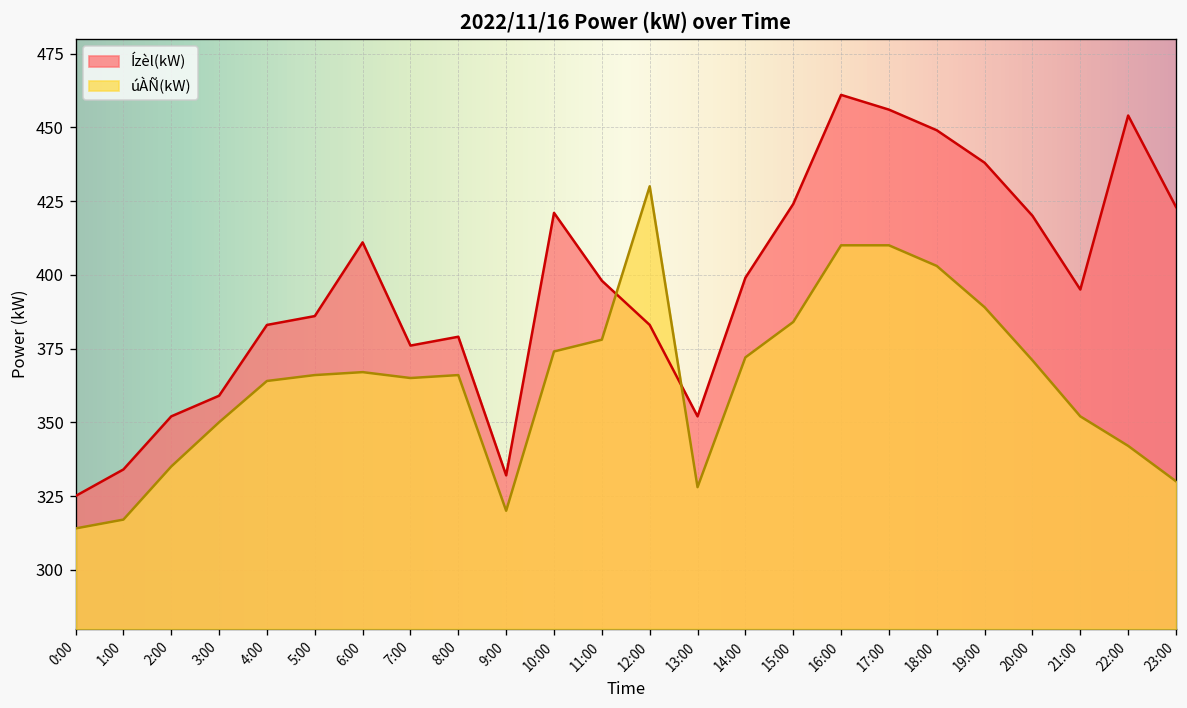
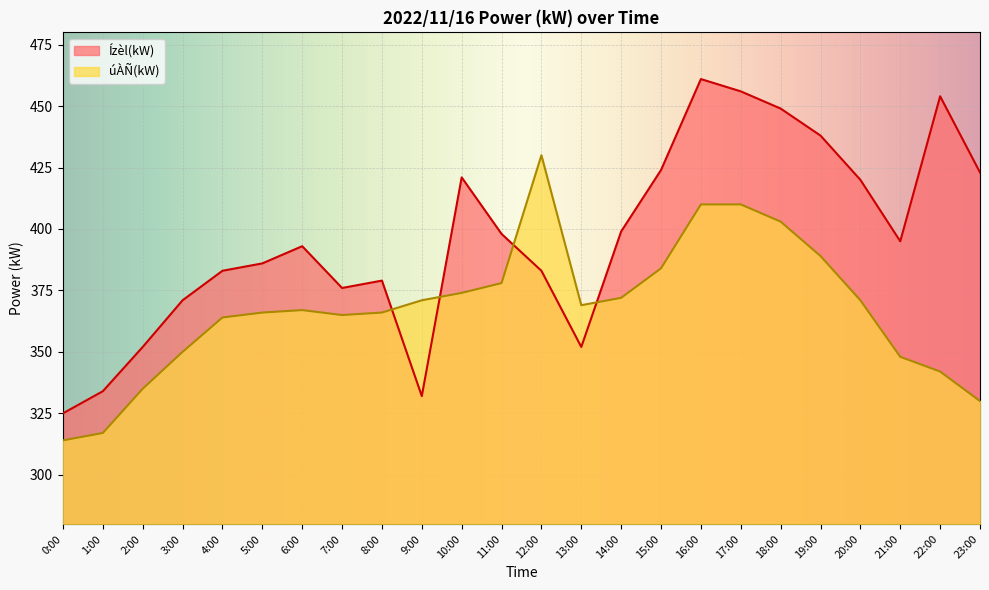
  {
    "Ízèl(kW)": {
      "0:00": 325,
      "1:00": 334,
      "2:00": 352,
-     "3:00": 359,
+     "3:00": 371,
      "4:00": 383,
      "5:00": 386,
-     "6:00": 411,
+     "6:00": 393,
      "7:00": 376,
      "8:00": 379,
      "9:00": 332,
      "10:00": 421,
      "11:00": 398,
      "12:00": 383,
      "13:00": 352,
      "14:00": 399,
      "15:00": 424,
      "16:00": 461,
      "17:00": 456,
      "18:00": 449,
      "19:00": 438,
      "20:00": 420,
      "21:00": 395,
      "22:00": 454,
      "23:00": 423
    },
    "úÀÑ(kW)": {
      "0:00": 314,
      "1:00": 317,
      "2:00": 335,
      "3:00": 350,
      "4:00": 364,
      "5:00": 366,
      "6:00": 367,
      "7:00": 365,
      "8:00": 366,
-     "9:00": 320,
+     "9:00": 371,
      "10:00": 374,
      "11:00": 378,
      "12:00": 430,
-     "13:00": 328,
+     "13:00": 369,
      "14:00": 372,
      "15:00": 384,
      "16:00": 410,
      "17:00": 410,
      "18:00": 403,
      "19:00": 389,
      "20:00": 371,
-     "21:00": 352,
+     "21:00": 348,
      "22:00": 342,
      "23:00": 330
    }
  }
